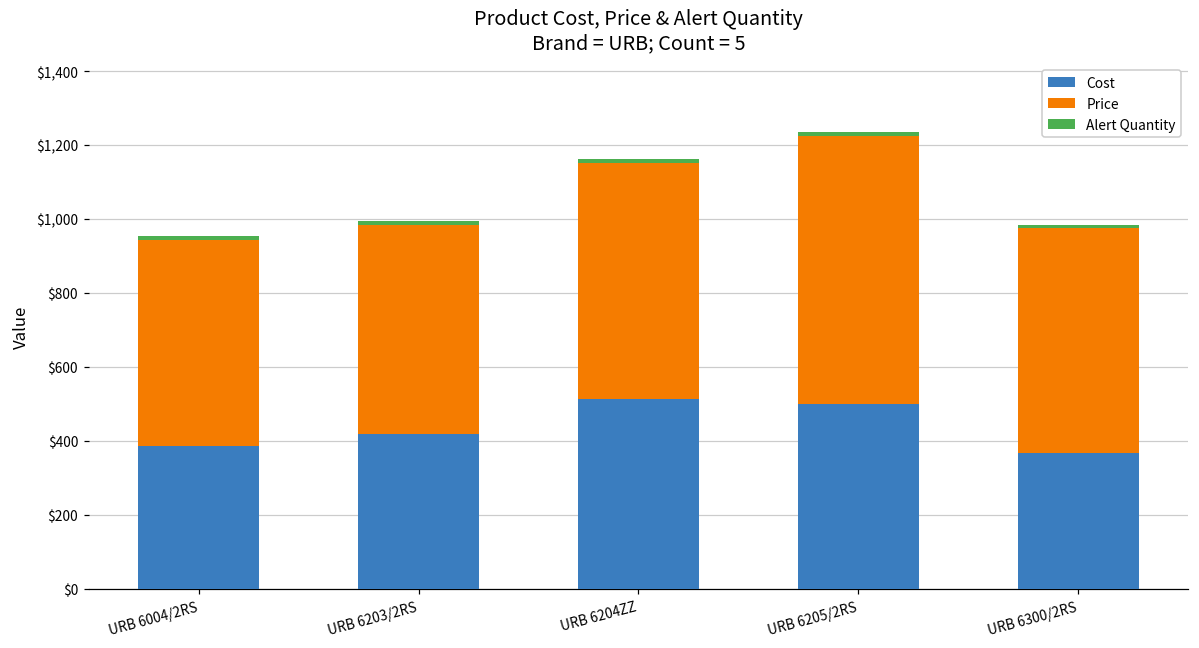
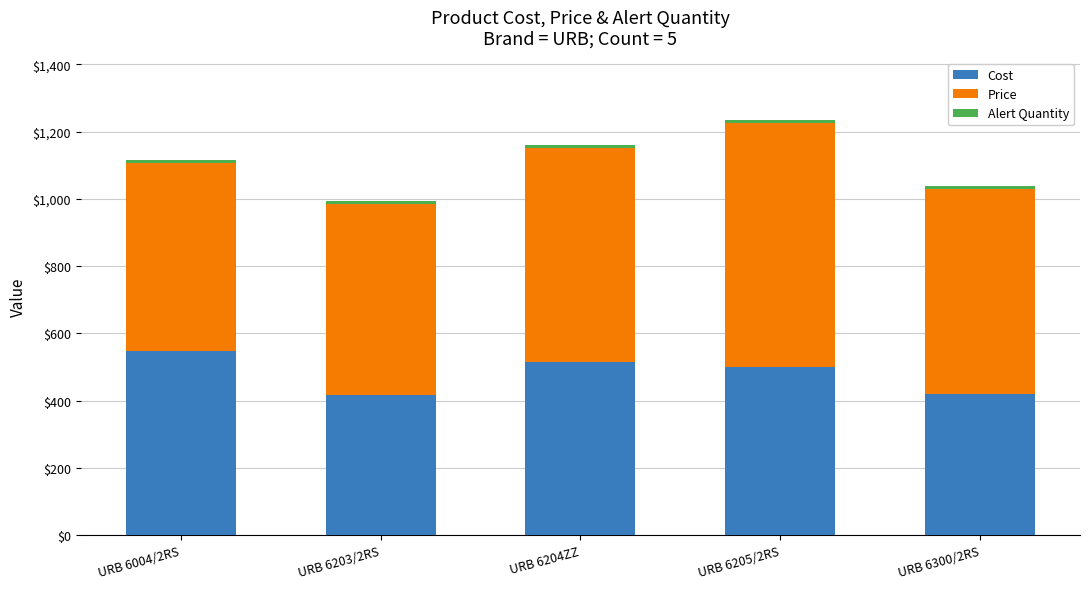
  {
    "Cost": {
-     "URB 6004/2RS": "$390",
+     "URB 6004/2RS": "$550",
      "URB 6203/2RS": "$420",
      "URB 6204ZZ": "$510",
      "URB 6205/2RS": "$500",
-     "URB 6300/2RS": "$370"
+     "URB 6300/2RS": "$420"
    },
    "Price": {
      "URB 6004/2RS": "$560",
      "URB 6203/2RS": "$570",
      "URB 6204ZZ": "$640",
      "URB 6205/2RS": "$730",
      "URB 6300/2RS": "$610"
    },
    "Alert Quantity": {
      "URB 6004/2RS": "$10",
      "URB 6203/2RS": "$10",
      "URB 6204ZZ": "$10",
      "URB 6205/2RS": "$10",
      "URB 6300/2RS": "$10"
    }
  }
